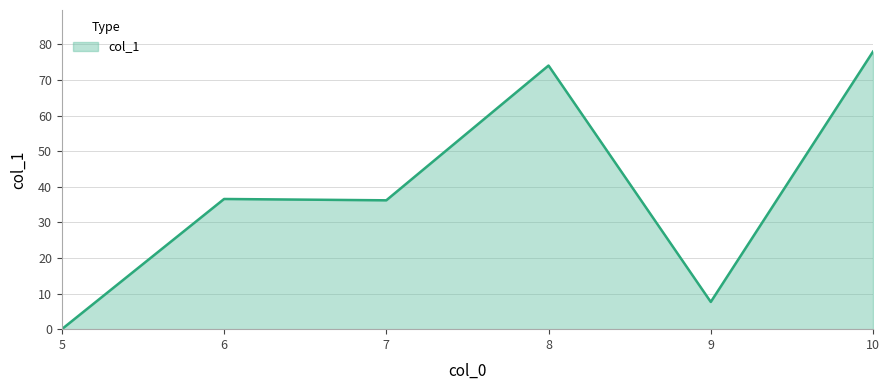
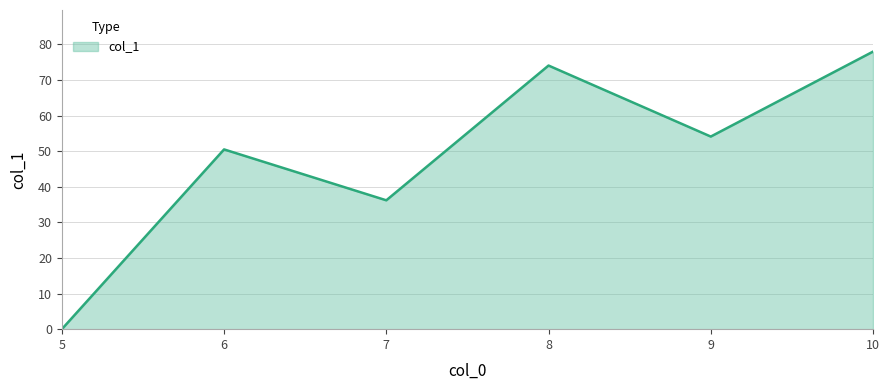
  {
    "5": 0,
-   "6": 37,
+   "6": 50,
    "7": 36,
    "8": 74,
-   "9": 8,
+   "9": 54,
    "10": 78
  }
